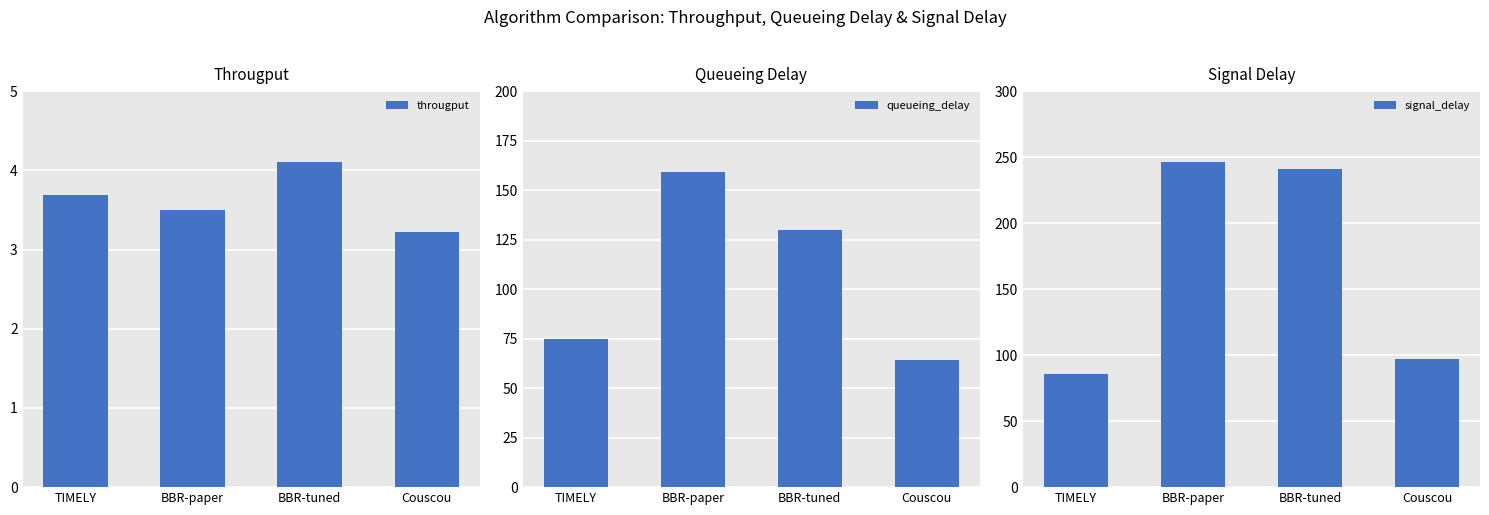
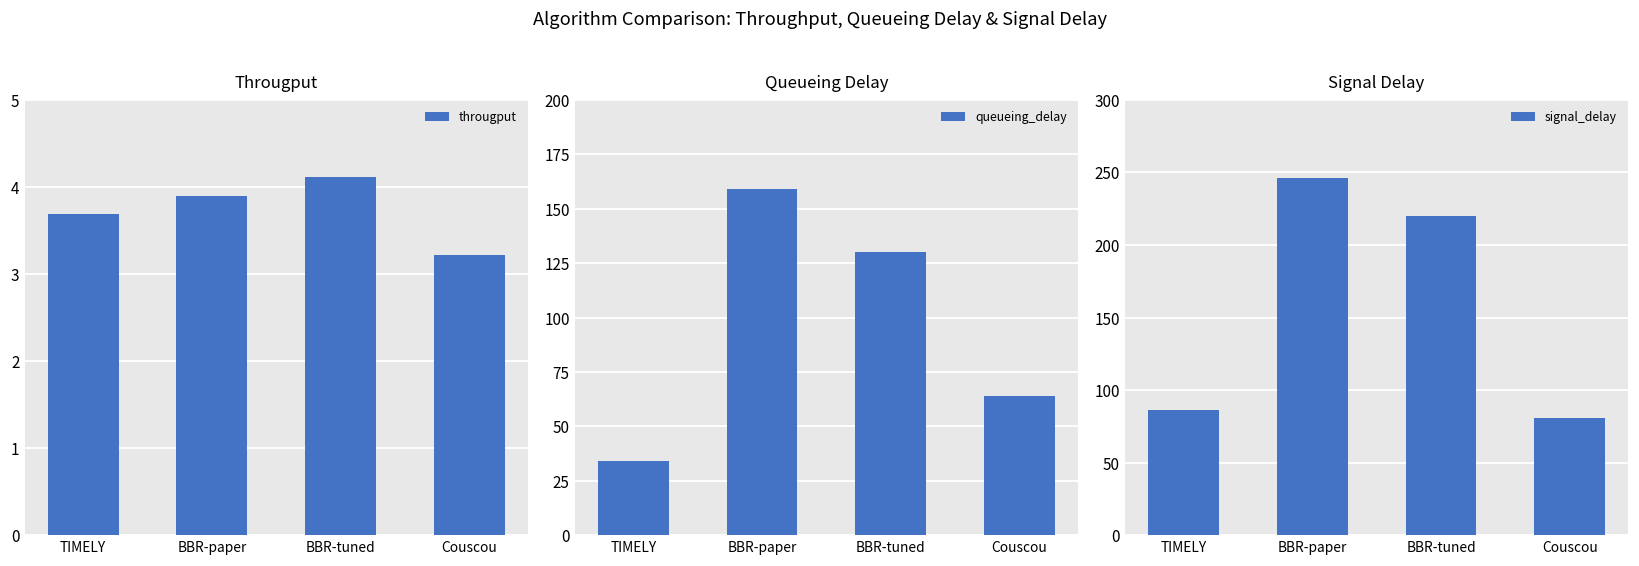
  {
    "Througput": {
      "TIMELY": 3.7,
-     "BBR-paper": 3.5,
+     "BBR-paper": 3.9,
      "BBR-tuned": 4.1,
      "Couscou": 3.2
    },
    "Queueing Delay": {
-     "TIMELY": 75,
+     "TIMELY": 34,
      "BBR-paper": 159,
      "BBR-tuned": 130,
      "Couscou": 64
    },
    "Signal Delay": {
      "TIMELY": 86,
      "BBR-paper": 246,
-     "BBR-tuned": 241,
-     "Couscou": 97
+     "BBR-tuned": 220,
+     "Couscou": 81
    }
  }
